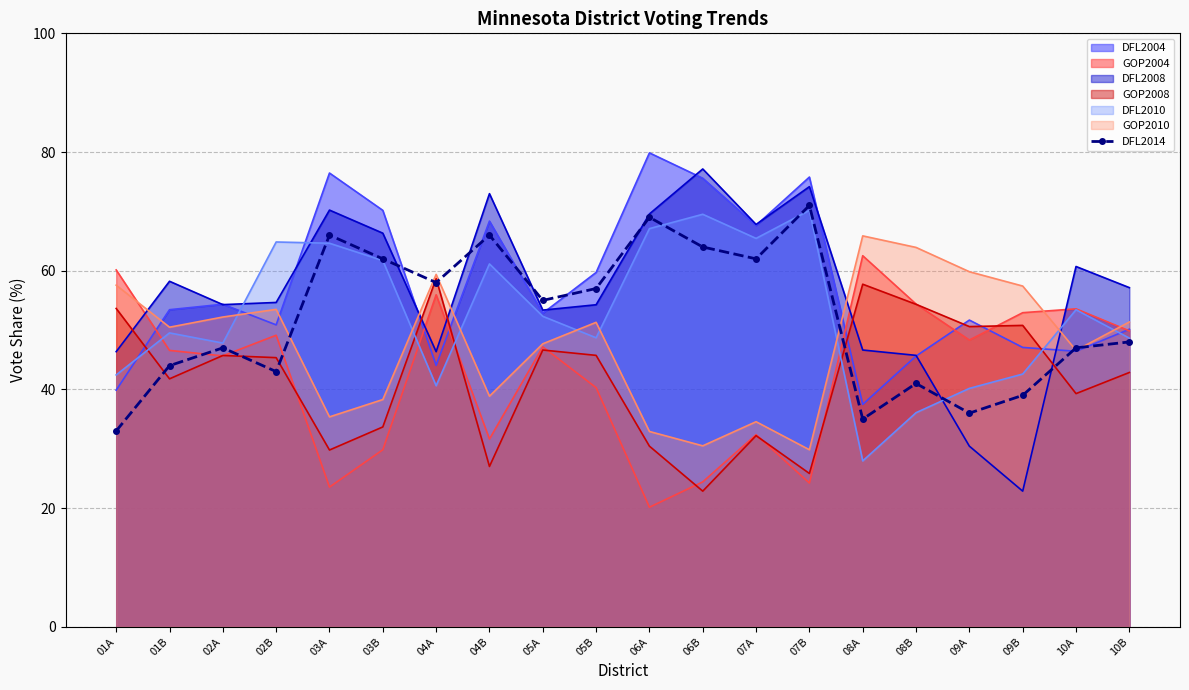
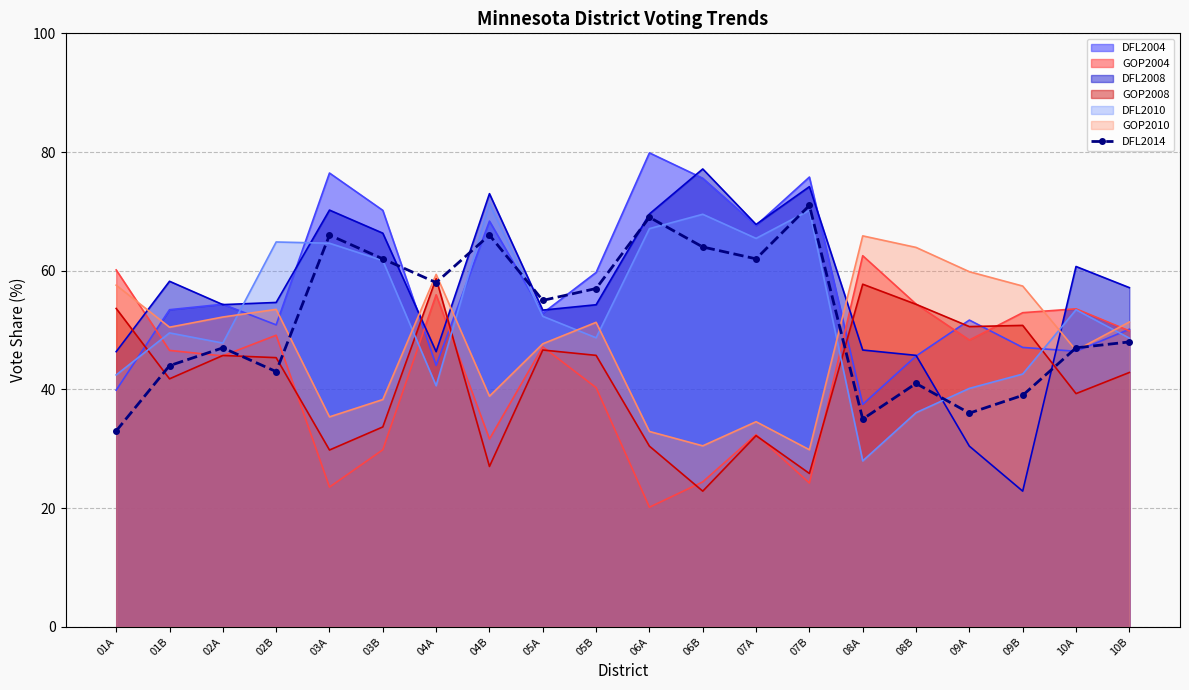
  {
    "DFL2010": {
      "01A": 42,
      "01B": 50,
      "02A": 48,
      "02B": 65,
      "03A": 65,
      "04A": 41,
-     "04B": 61,
+     "04B": 71,
      "05A": 52,
      "05B": 49,
      "06A": 67,
      "06B": 70,
      "07A": 65,
      "07B": 70,
      "08A": 28,
      "08B": 36,
      "09A": 40,
      "09B": 43,
      "10B": 49
    },
    "GOP2010": {
      "01A": 58,
      "01B": 50,
      "02A": 52,
      "02B": 53,
      "03A": 35,
      "03B": 38,
      "04A": 59,
      "04B": 39,
      "05A": 48,
      "05B": 51,
      "06A": 33,
      "06B": 30,
      "07A": 35,
      "07B": 30,
      "08A": 66,
      "08B": 64,
      "09A": 60,
      "09B": 57,
      "10B": 51
    },
    "DFL2014": {
      "01A": 33,
      "01B": 44,
      "02A": 47,
      "02B": 43,
      "03A": 66,
      "04A": 58,
      "04B": 66,
      "05A": 55,
      "05B": 57,
      "06A": 69,
      "06B": 64,
      "07A": 62,
      "07B": 71,
      "08A": 35,
      "08B": 41,
      "09A": 36,
      "09B": 39,
      "10B": 48
    }
  }
